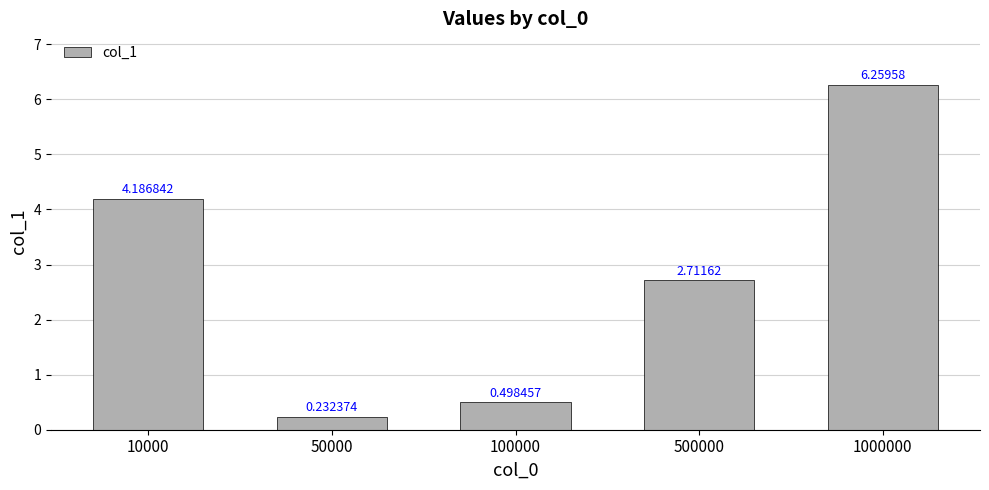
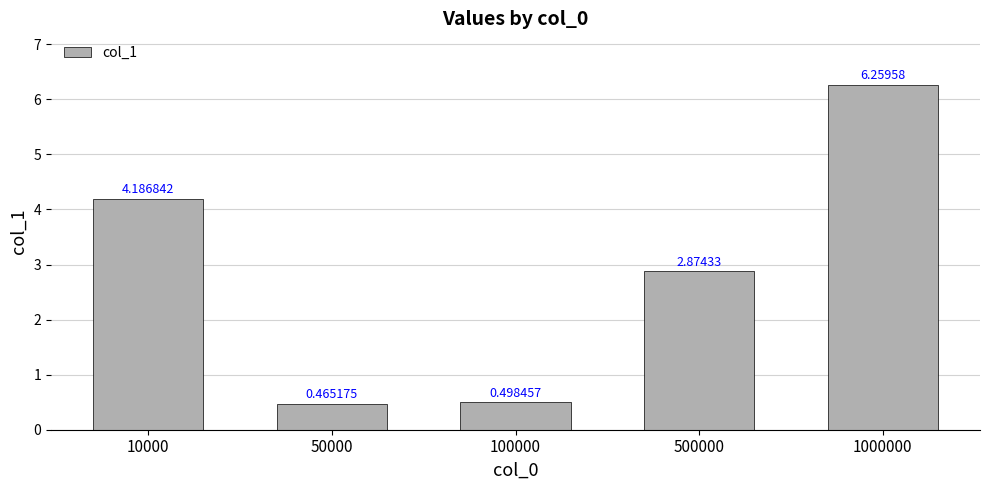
  {
    "10000": 4.186842,
-   "50000": 0.232374,
+   "50000": 0.465175,
    "100000": 0.498457,
-   "500000": 2.71162,
+   "500000": 2.87433,
    "1000000": 6.25958
  }
